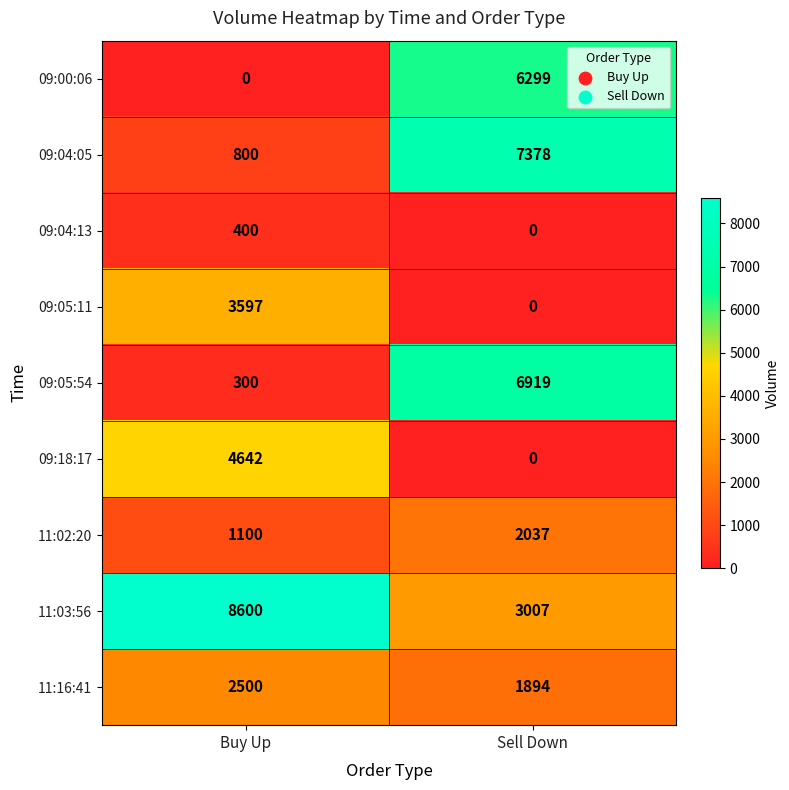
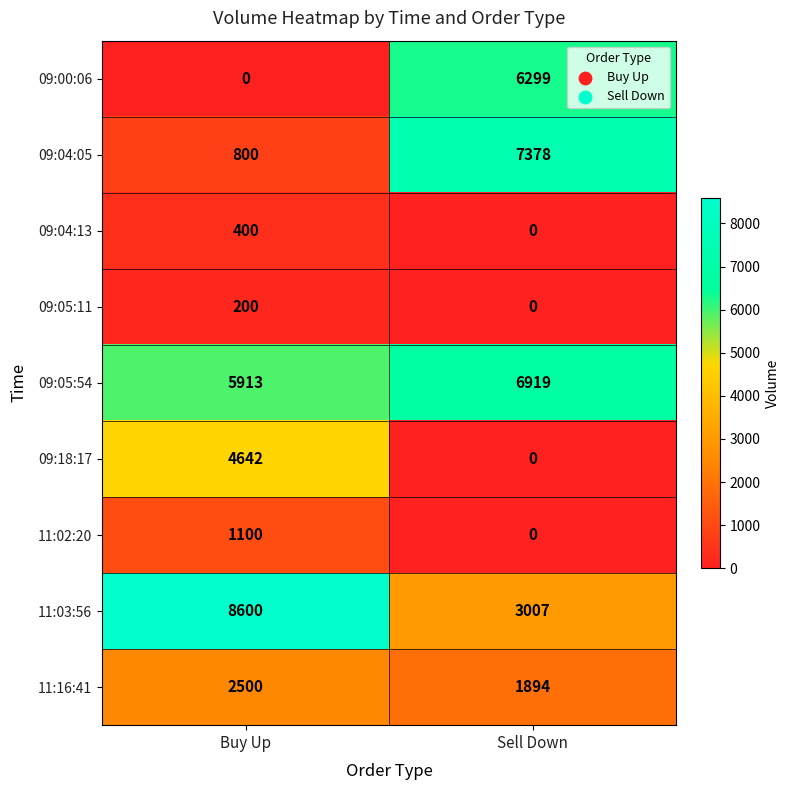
  {
    "09:00:06": {
      "Buy Up": 0,
      "Sell Down": 6299
    },
    "09:04:05": {
      "Buy Up": 800,
      "Sell Down": 7378
    },
    "09:04:13": {
      "Buy Up": 400,
      "Sell Down": 0
    },
    "09:05:11": {
-     "Buy Up": 3597,
+     "Buy Up": 200,
      "Sell Down": 0
    },
    "09:05:54": {
-     "Buy Up": 300,
+     "Buy Up": 5913,
      "Sell Down": 6919
    },
    "09:18:17": {
      "Buy Up": 4642,
      "Sell Down": 0
    },
    "11:02:20": {
      "Buy Up": 1100,
-     "Sell Down": 2037
+     "Sell Down": 0
    },
    "11:03:56": {
      "Buy Up": 8600,
      "Sell Down": 3007
    },
    "11:16:41": {
      "Buy Up": 2500,
      "Sell Down": 1894
    }
  }
